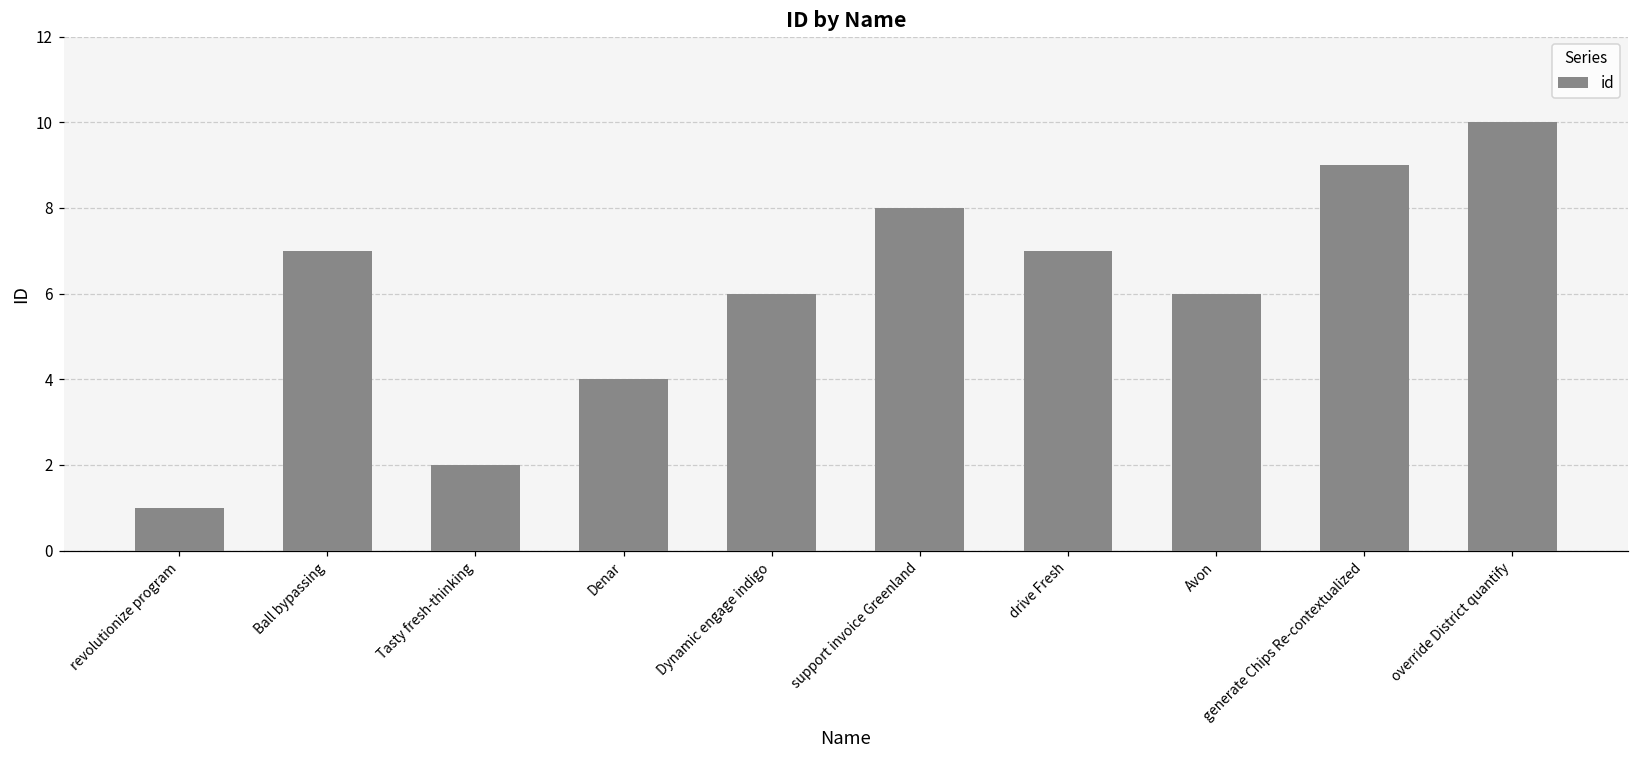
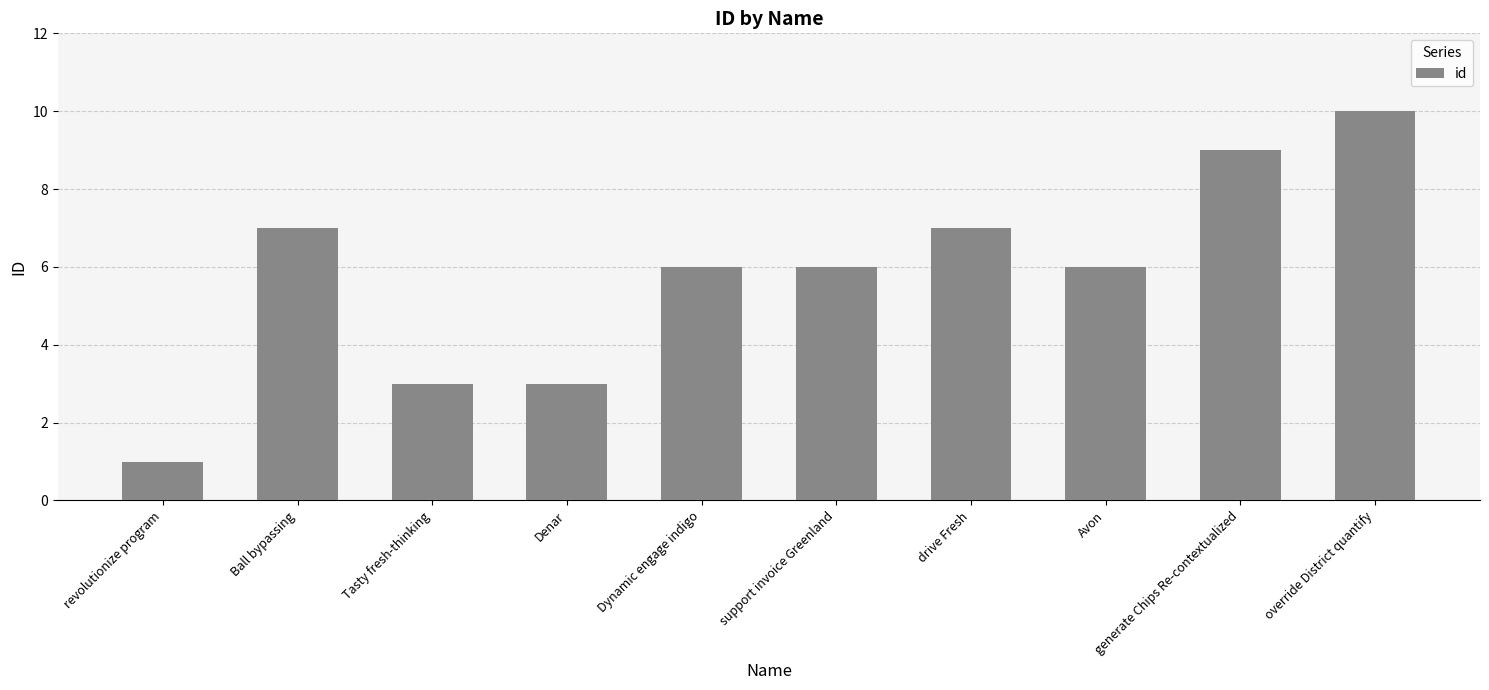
  {
    "revolutionize program": 1,
    "Ball bypassing": 7,
-   "Tasty fresh-thinking": 2,
-   "Denar": 4,
+   "Tasty fresh-thinking": 3,
+   "Denar": 3,
    "Dynamic engage indigo": 6,
-   "support invoice Greenland": 8,
+   "support invoice Greenland": 6,
    "drive Fresh": 7,
    "Avon": 6,
    "generate Chips Re-contextualized": 9,
    "override District quantify": 10
  }
